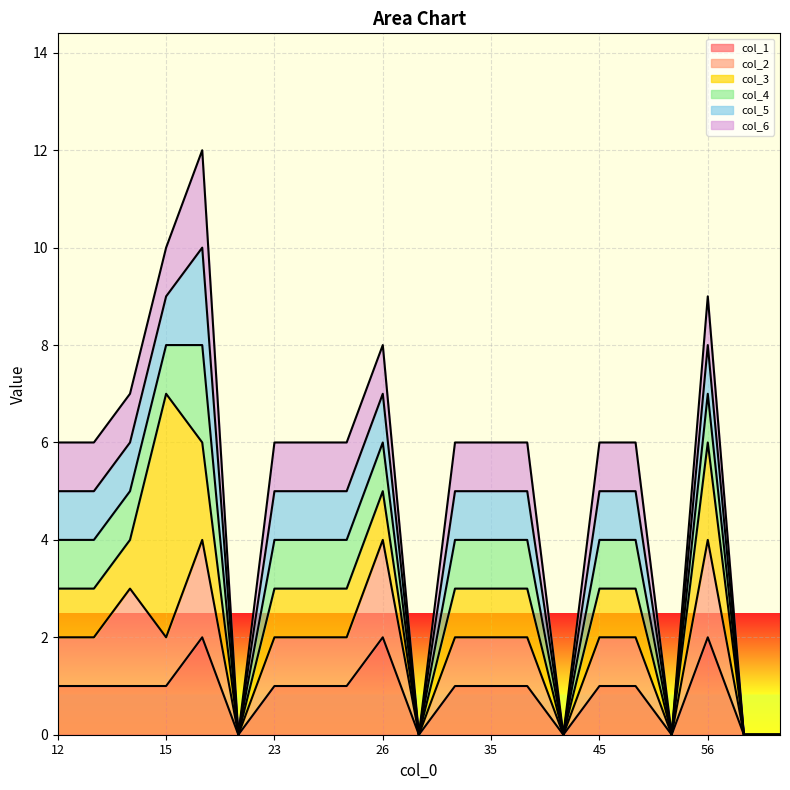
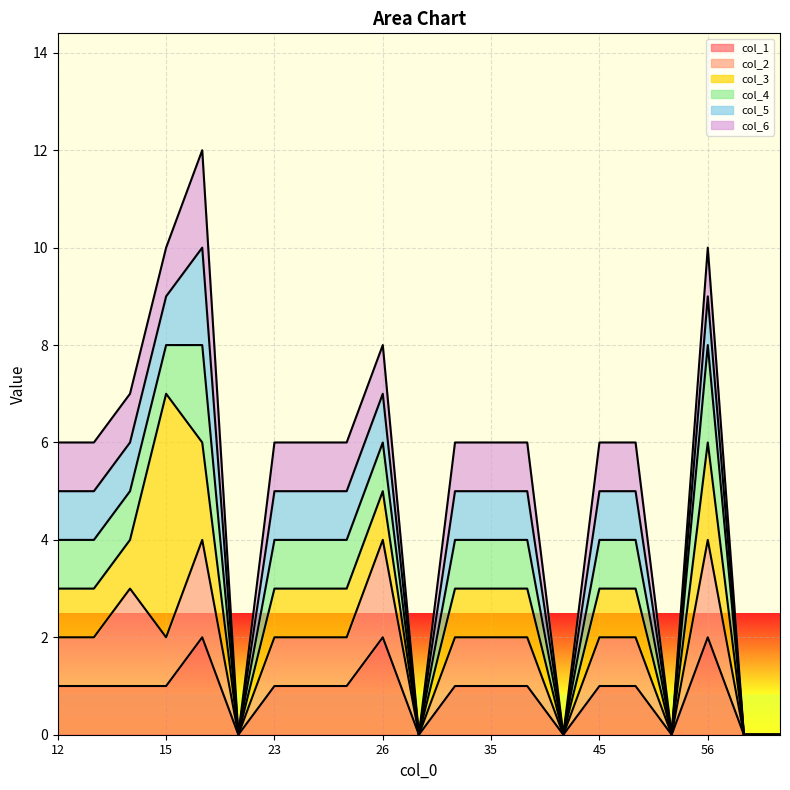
  {
    "col_3": {
      "12": 1,
      "15": 5,
      "23": 1,
      "26": 1,
      "35": 1,
      "45": 1,
      "56": 2
    },
    "col_4": {
      "12": 1,
      "15": 1,
      "23": 1,
      "26": 1,
      "35": 1,
      "45": 1,
-     "56": 1
+     "56": 2
    },
    "col_5": {
      "12": 1,
      "15": 1,
      "23": 1,
      "26": 1,
      "35": 1,
      "45": 1,
      "56": 1
    },
    "col_6": {
      "12": 1,
      "15": 1,
      "23": 1,
      "26": 1,
      "35": 1,
      "45": 1,
      "56": 1
    }
  }
